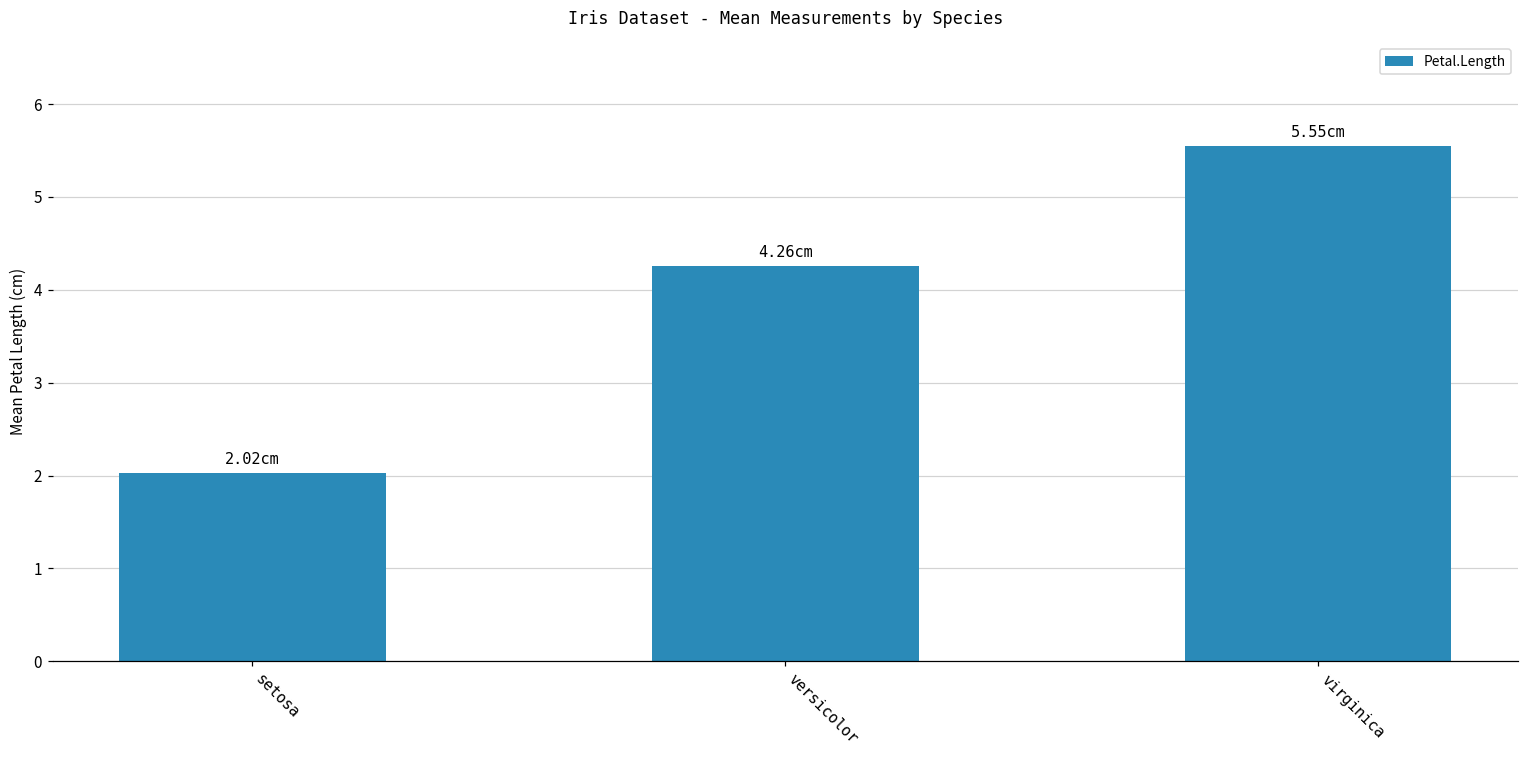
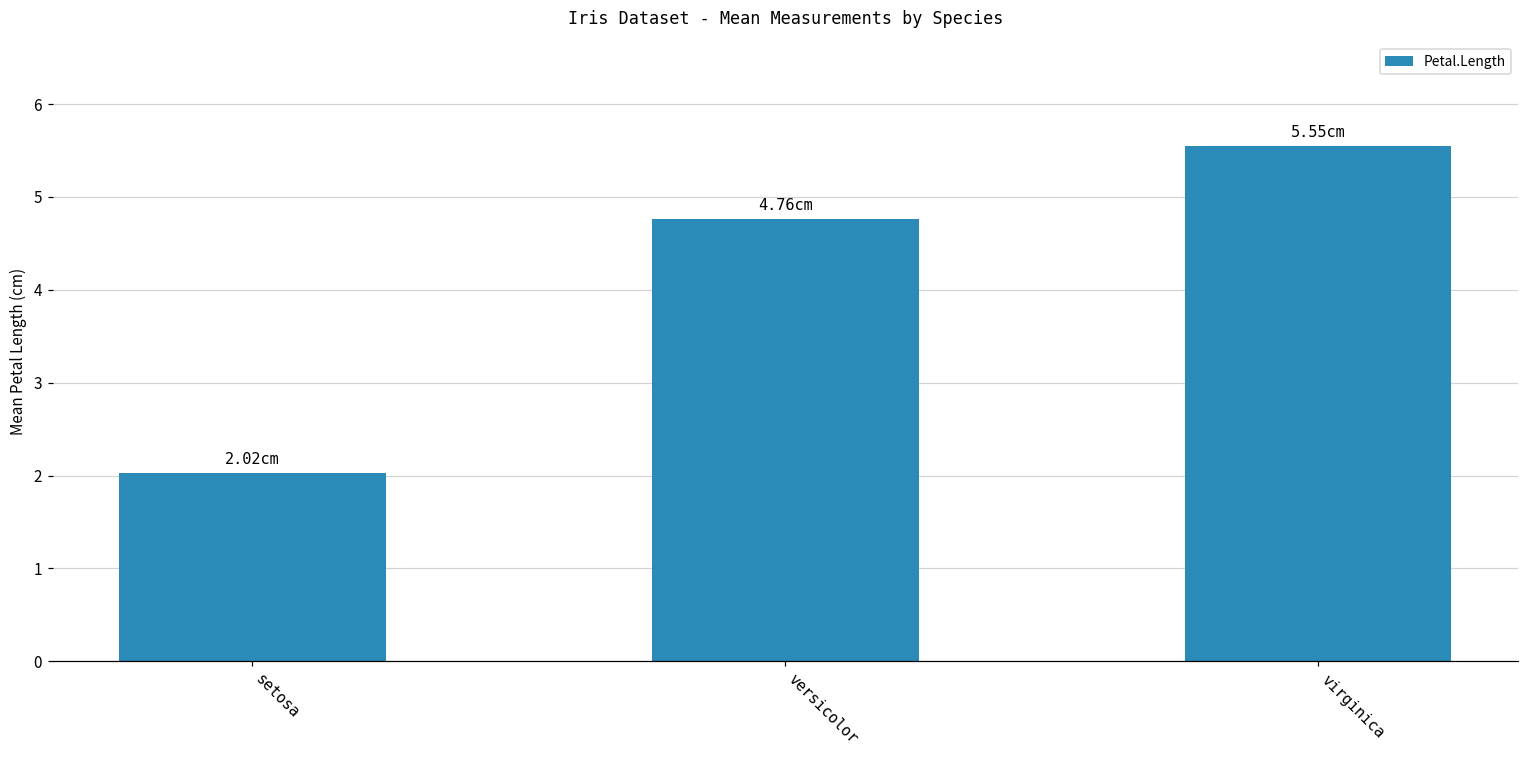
  {
    "setosa": 2.02,
-   "versicolor": 4.26,
+   "versicolor": 4.76,
    "virginica": 5.55
  }
